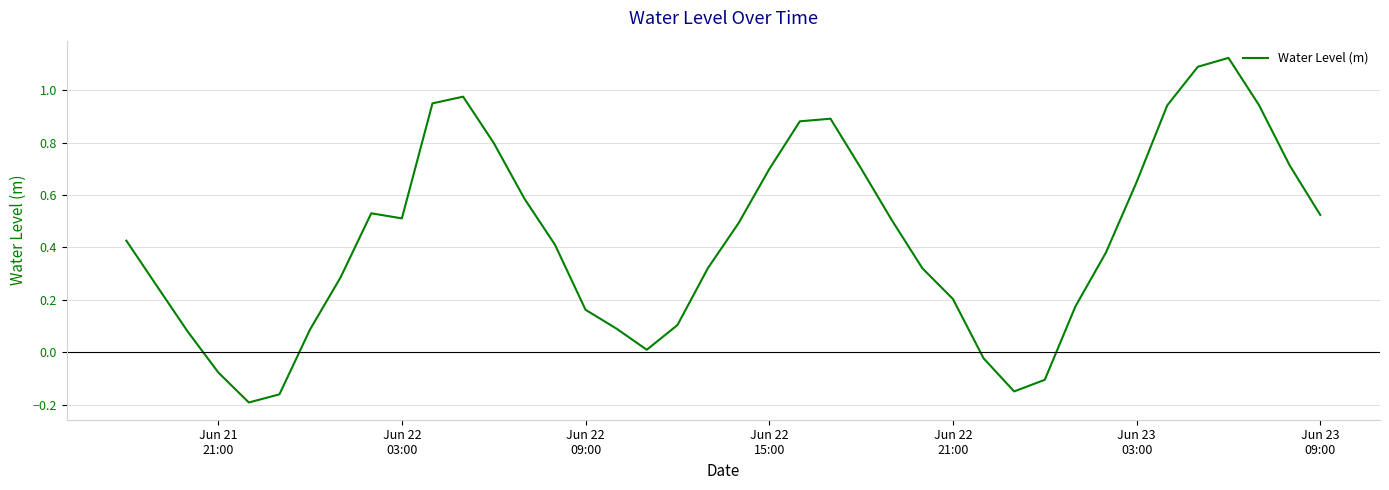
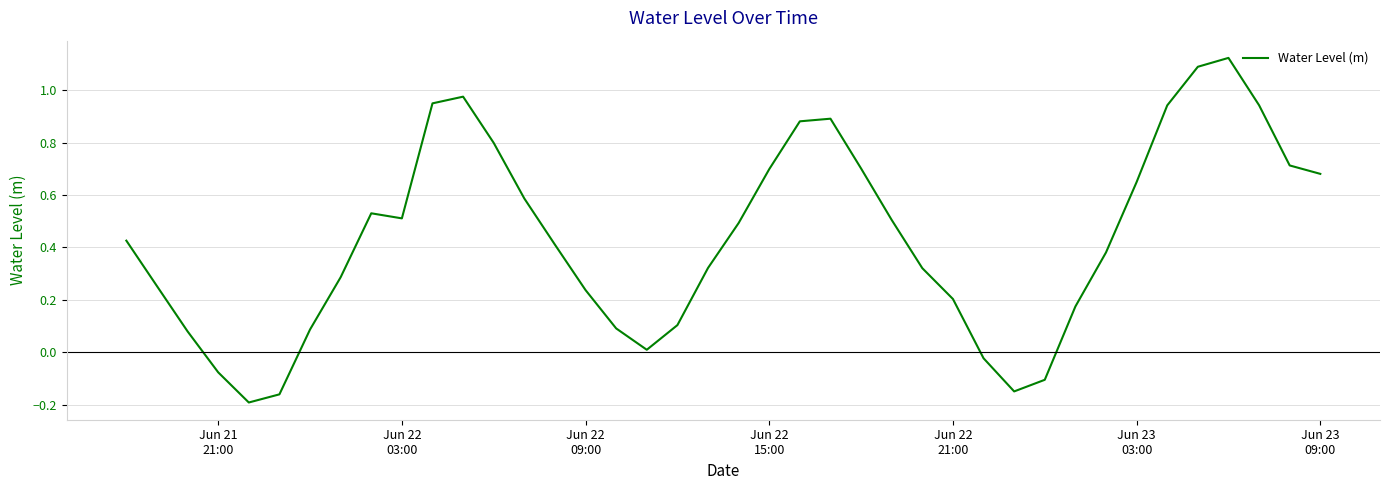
  {
    "Jun 21 21:00": -0.08,
    "Jun 22 03:00": 0.51,
-   "Jun 22 09:00": 0.16,
+   "Jun 22 09:00": 0.24,
    "Jun 22 15:00": 0.70,
    "Jun 22 21:00": 0.20,
    "Jun 23 03:00": 0.65,
-   "Jun 23 09:00": 0.52
+   "Jun 23 09:00": 0.68
  }
